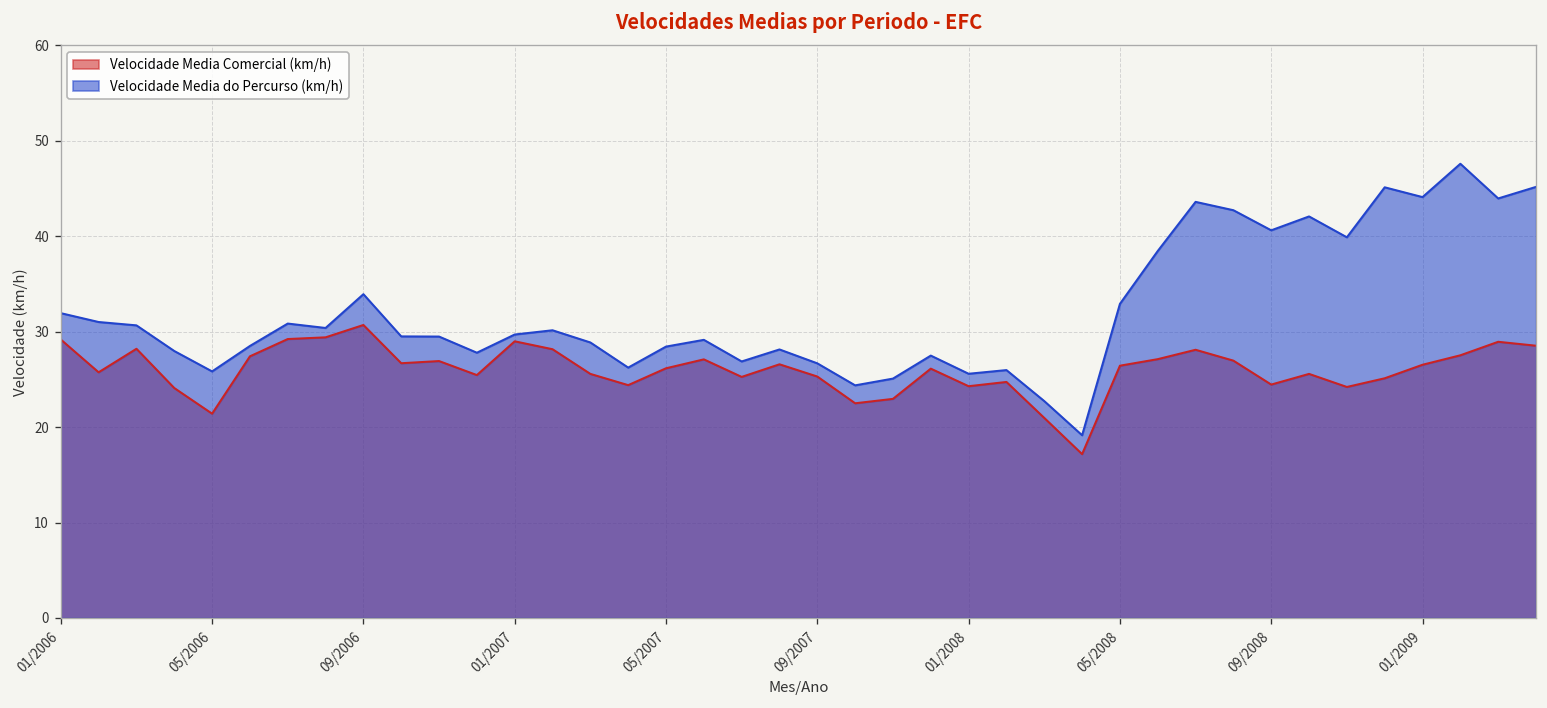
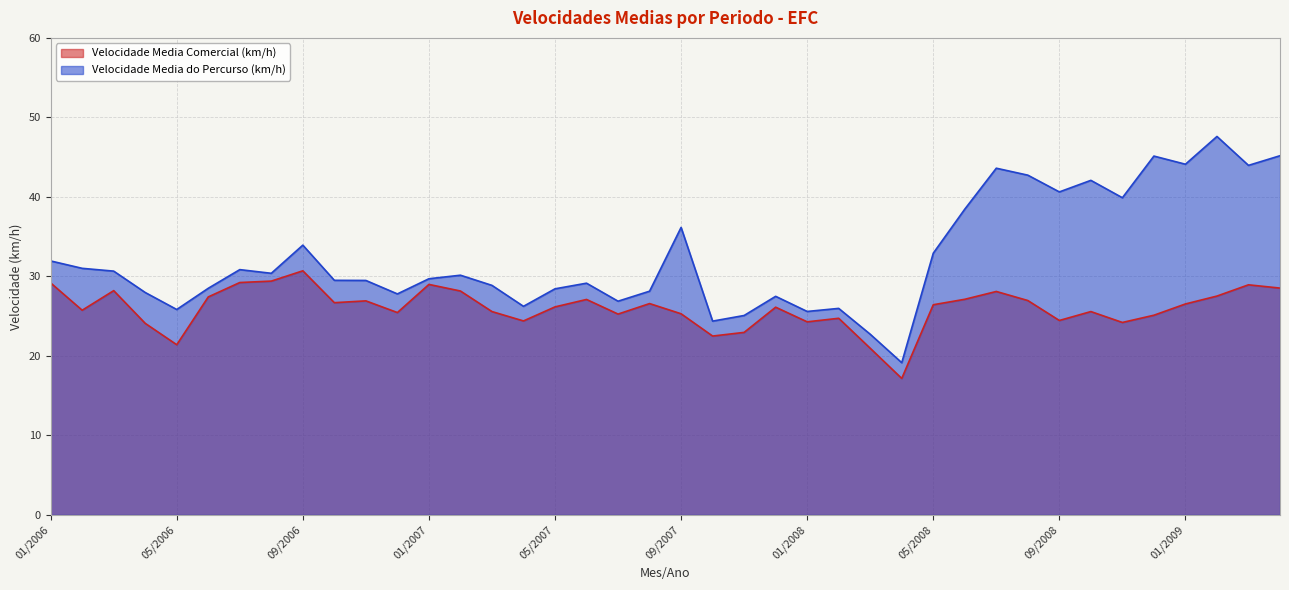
  {
    "Velocidade Media Comercial (km/h)": {
      "01/2006": 29,
      "05/2006": 21,
      "09/2006": 31,
      "01/2007": 29,
      "05/2007": 26,
      "09/2007": 25,
      "01/2008": 24,
      "05/2008": 26,
      "09/2008": 24,
      "01/2009": 27
    },
    "Velocidade Media do Percurso (km/h)": {
      "01/2006": 32,
      "05/2006": 26,
      "09/2006": 34,
      "01/2007": 30,
      "05/2007": 28,
-     "09/2007": 27,
+     "09/2007": 36,
      "01/2008": 26,
      "05/2008": 33,
      "09/2008": 41,
      "01/2009": 44
    }
  }
